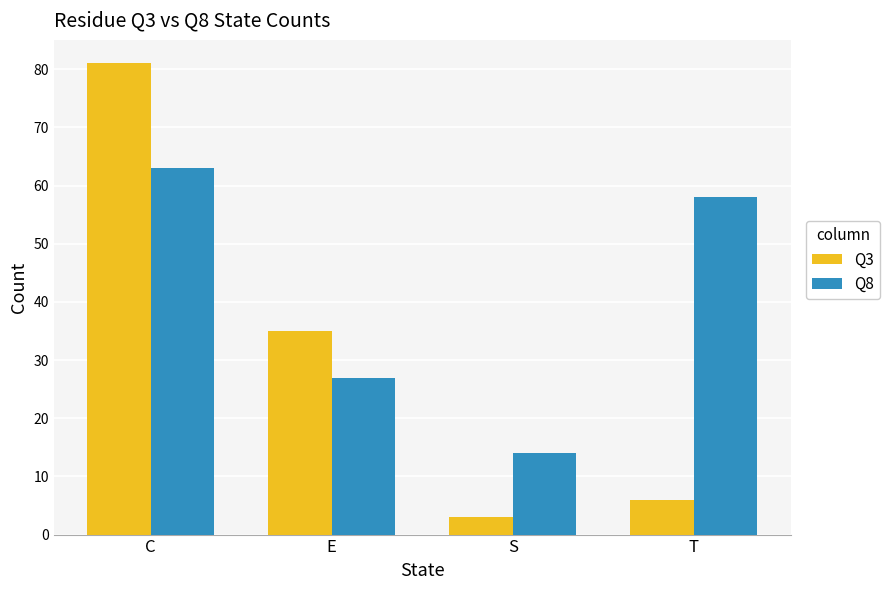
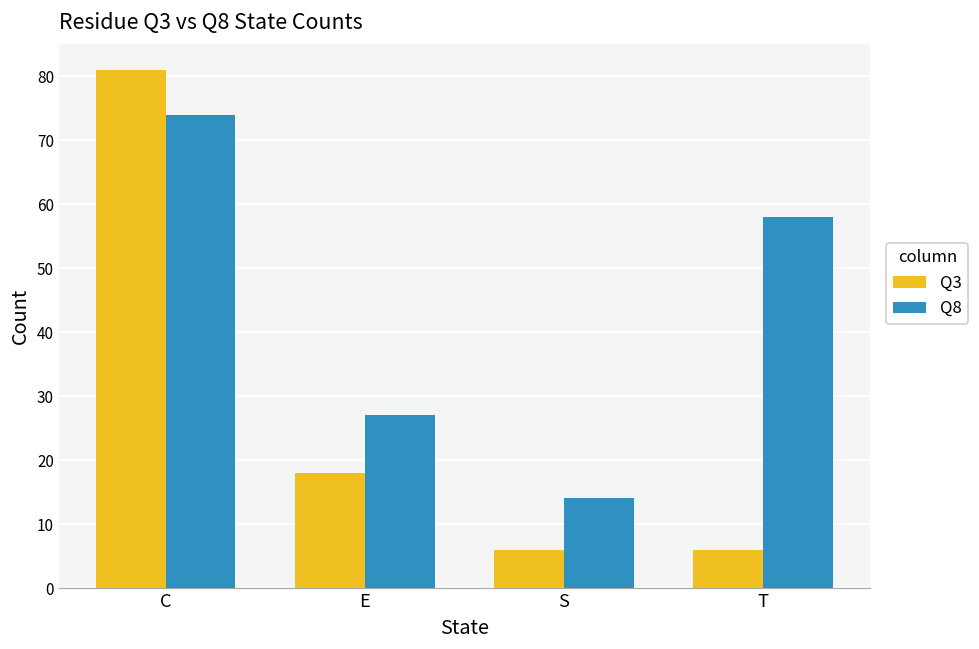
  {
    "Q3": {
      "C": 81,
-     "E": 35,
-     "S": 3,
+     "E": 18,
+     "S": 6,
      "T": 6
    },
    "Q8": {
-     "C": 63,
+     "C": 74,
      "E": 27,
      "S": 14,
      "T": 58
    }
  }
